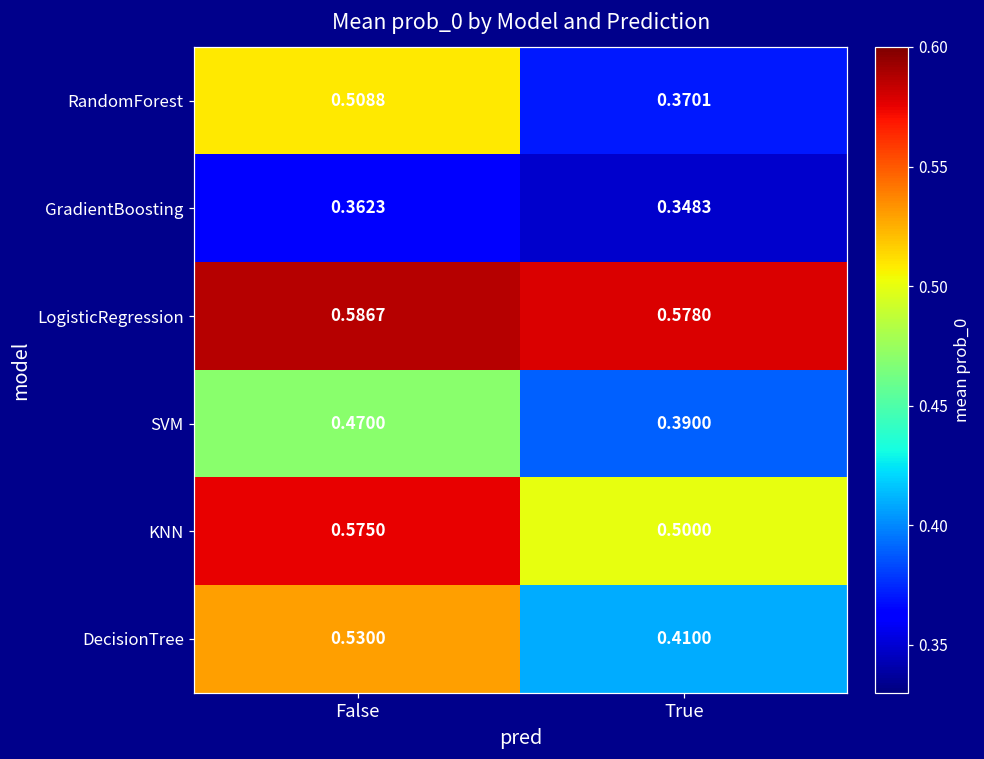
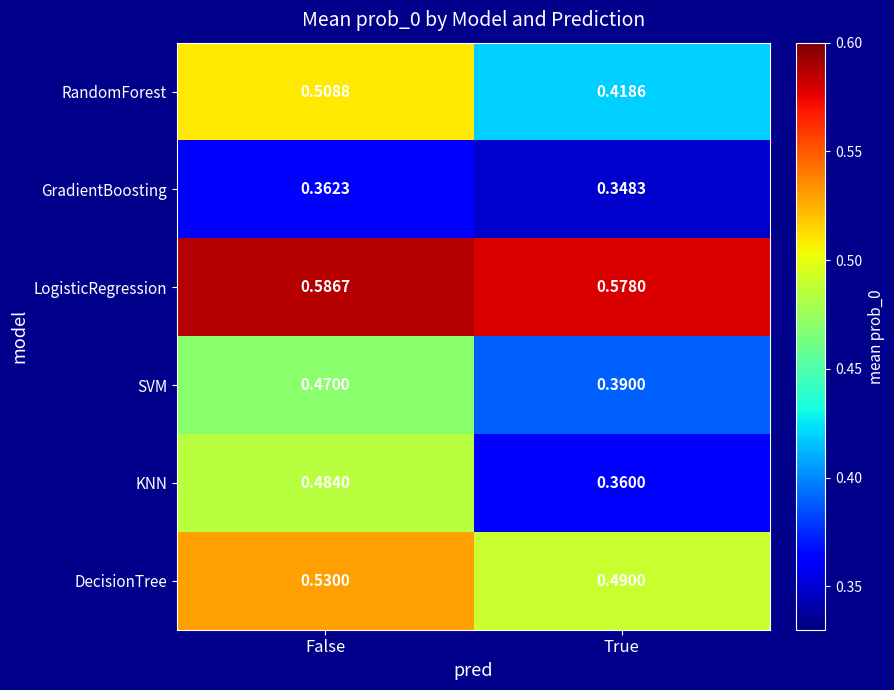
  {
    "RandomForest": {
      "False": 0.5088,
-     "True": 0.3701
+     "True": 0.4186
    },
    "GradientBoosting": {
      "False": 0.3623,
      "True": 0.3483
    },
    "LogisticRegression": {
      "False": 0.5867,
      "True": 0.5780
    },
    "SVM": {
      "False": 0.4700,
      "True": 0.3900
    },
    "KNN": {
-     "False": 0.5750,
-     "True": 0.5000
+     "False": 0.4840,
+     "True": 0.3600
    },
    "DecisionTree": {
      "False": 0.5300,
-     "True": 0.4100
+     "True": 0.4900
    }
  }
